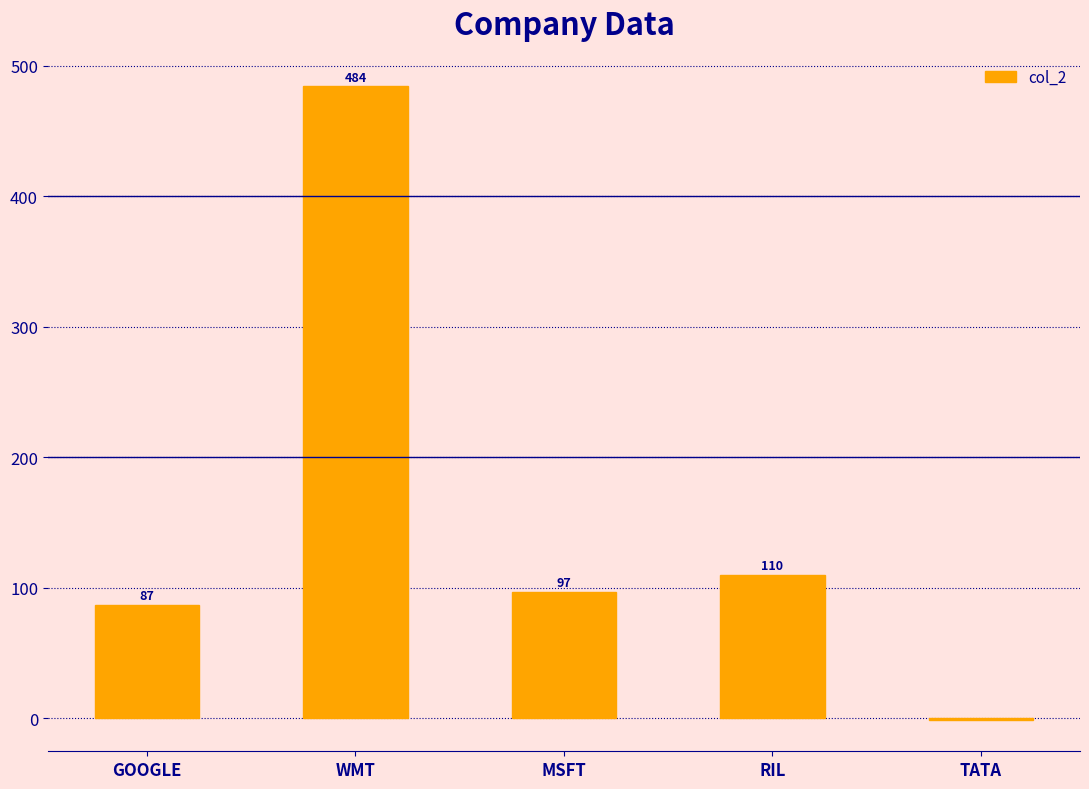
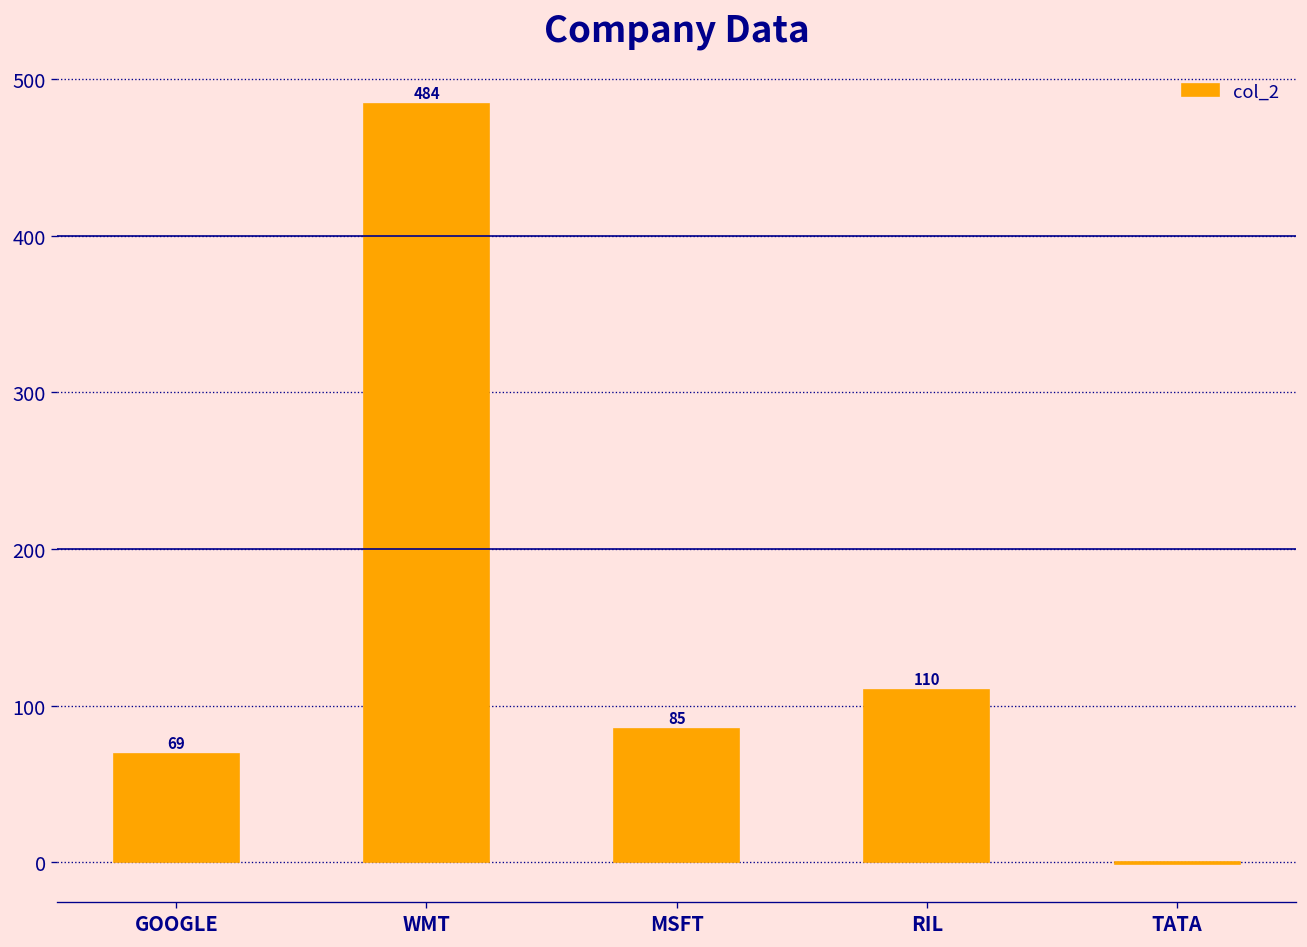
  {
-   "GOOGLE": 87,
+   "GOOGLE": 69,
    "WMT": 484,
-   "MSFT": 97,
+   "MSFT": 85,
    "RIL": 110
  }
